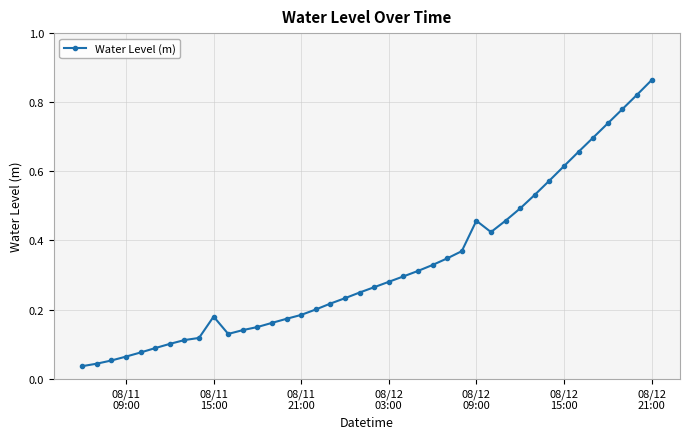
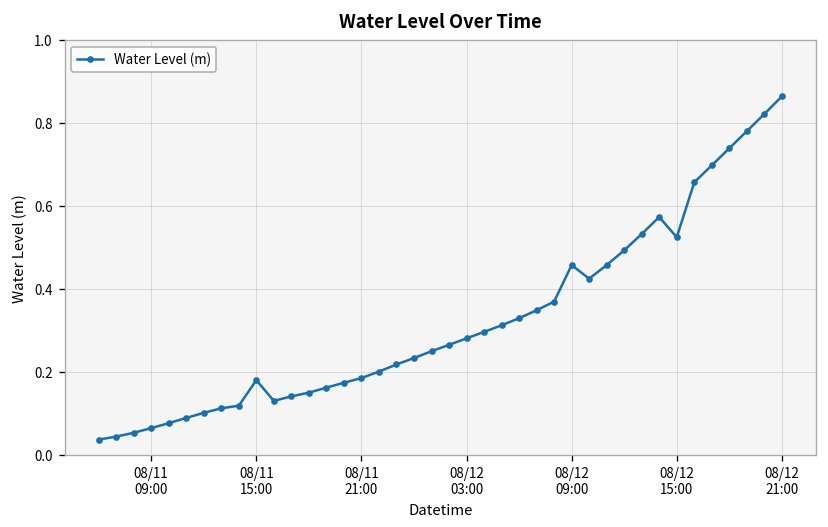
  {
    "08/11 09:00": 0.06,
    "08/11 15:00": 0.18,
    "08/11 21:00": 0.18,
    "08/12 03:00": 0.28,
    "08/12 09:00": 0.46,
-   "08/12 15:00": 0.61,
+   "08/12 15:00": 0.52,
    "08/12 21:00": 0.86
  }
